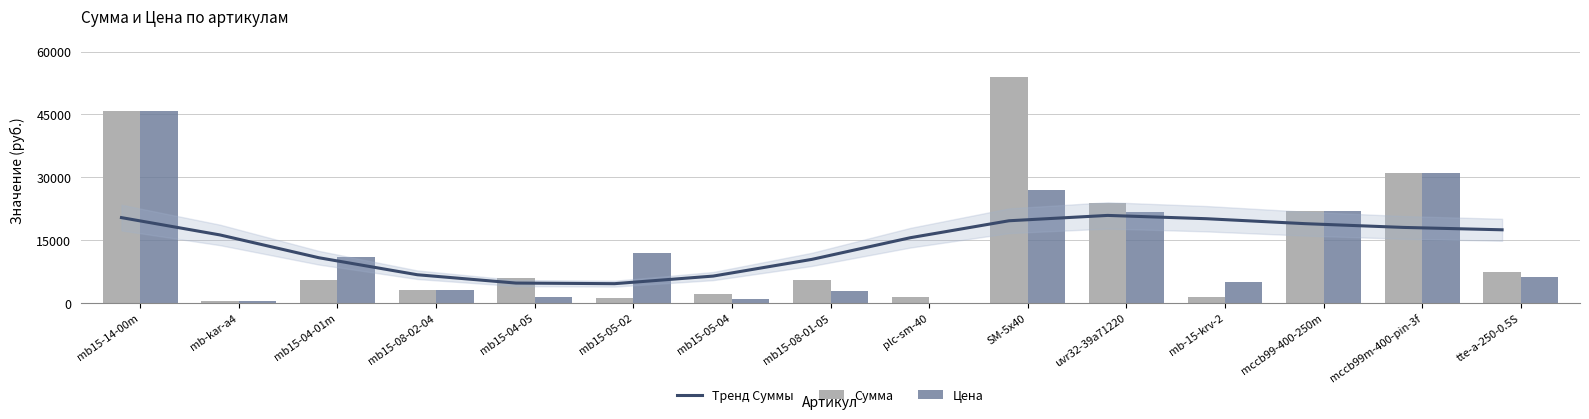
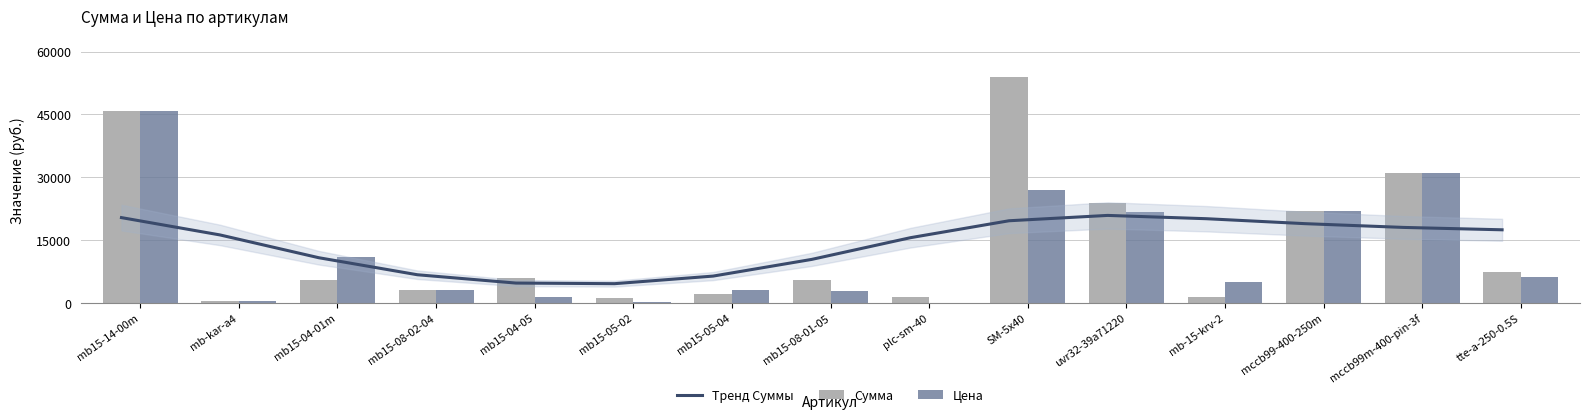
  {
    "Цена": {
      "mb15-14-00m": 46000,
      "mb15-04-01m": 11000,
      "mb15-08-02-04": 3000,
      "mb15-04-05": 2000,
-     "mb15-05-02": 12000,
-     "mb15-05-04": 1000,
+     "mb15-05-02": 0,
+     "mb15-05-04": 3000,
      "mb15-08-01-05": 3000,
      "SM-5x40": 27000,
      "uvr32-39a71220": 22000,
      "mb-15-krv-2": 5000,
      "mccb99-400-250m": 22000,
      "mccb99m-400-pin-3f": 31000,
      "tte-a-250-0.5S": 6000
    }
  }
